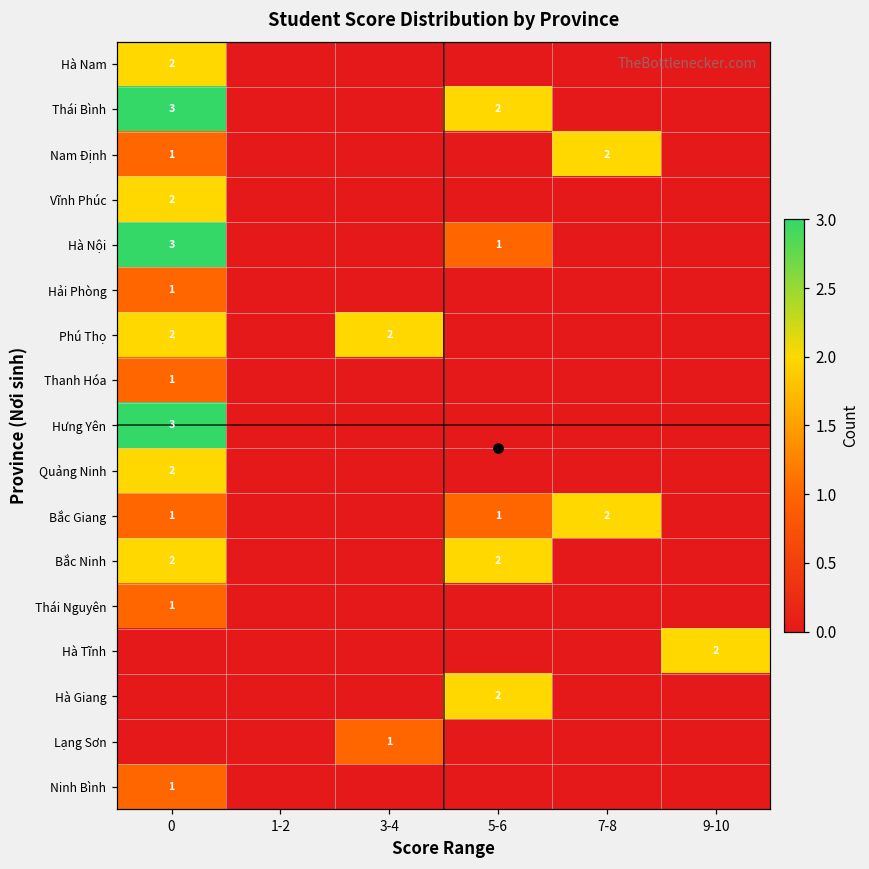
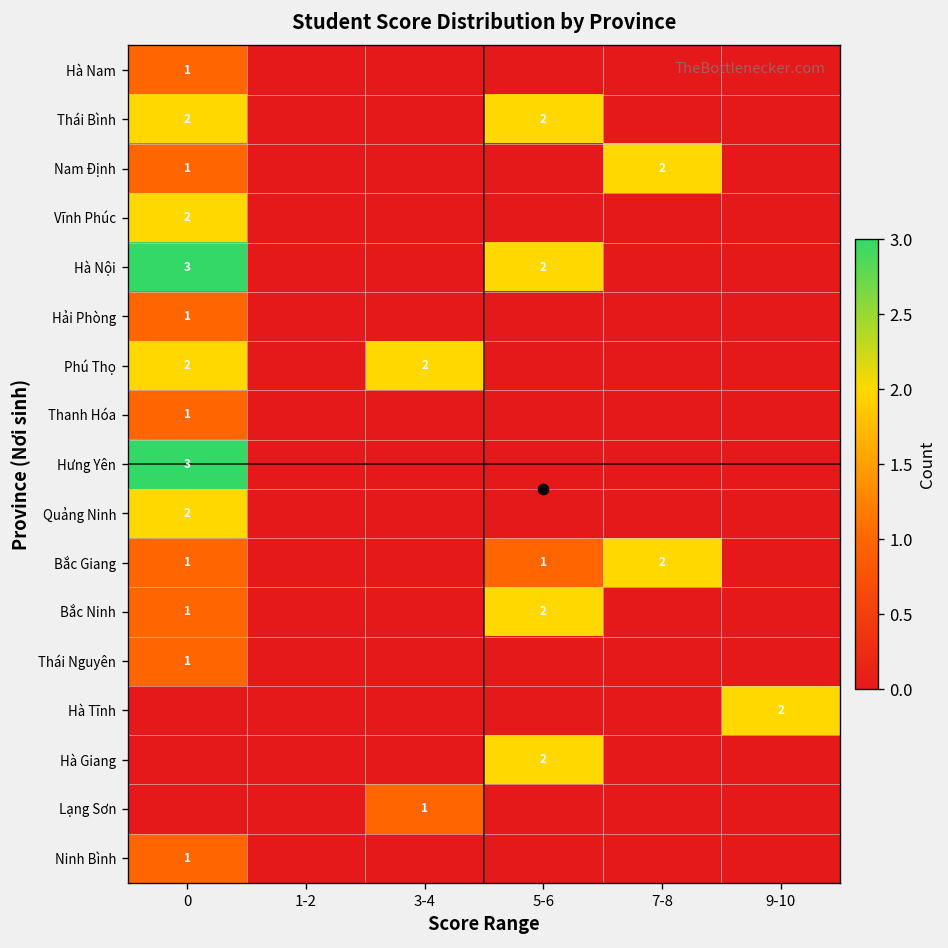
  {
    "Hà Nam": {
-     "0": 2
+     "0": 1
    },
    "Thái Bình": {
-     "0": 3,
+     "0": 2,
      "5-6": 2
    },
    "Nam Định": {
      "0": 1,
      "7-8": 2
    },
    "Vĩnh Phúc": {
      "0": 2
    },
    "Hà Nội": {
      "0": 3,
-     "5-6": 1
+     "5-6": 2
    },
    "Hải Phòng": {
      "0": 1
    },
    "Phú Thọ": {
      "0": 2,
      "3-4": 2
    },
    "Thanh Hóa": {
      "0": 1
    },
    "Hưng Yên": {
      "0": 3
    },
    "Quảng Ninh": {
      "0": 2
    },
    "Bắc Giang": {
      "0": 1,
      "5-6": 1,
      "7-8": 2
    },
    "Bắc Ninh": {
-     "0": 2,
+     "0": 1,
      "5-6": 2
    },
    "Thái Nguyên": {
      "0": 1
    },
    "Hà Tĩnh": {
      "9-10": 2
    },
    "Hà Giang": {
      "5-6": 2
    },
    "Lạng Sơn": {
      "3-4": 1
    },
    "Ninh Bình": {
      "0": 1
    }
  }
